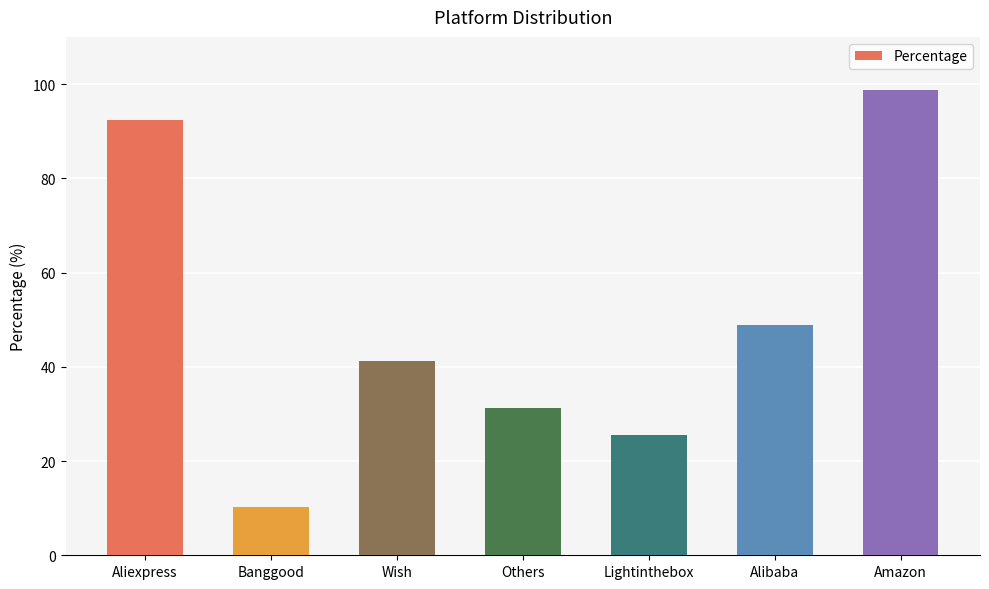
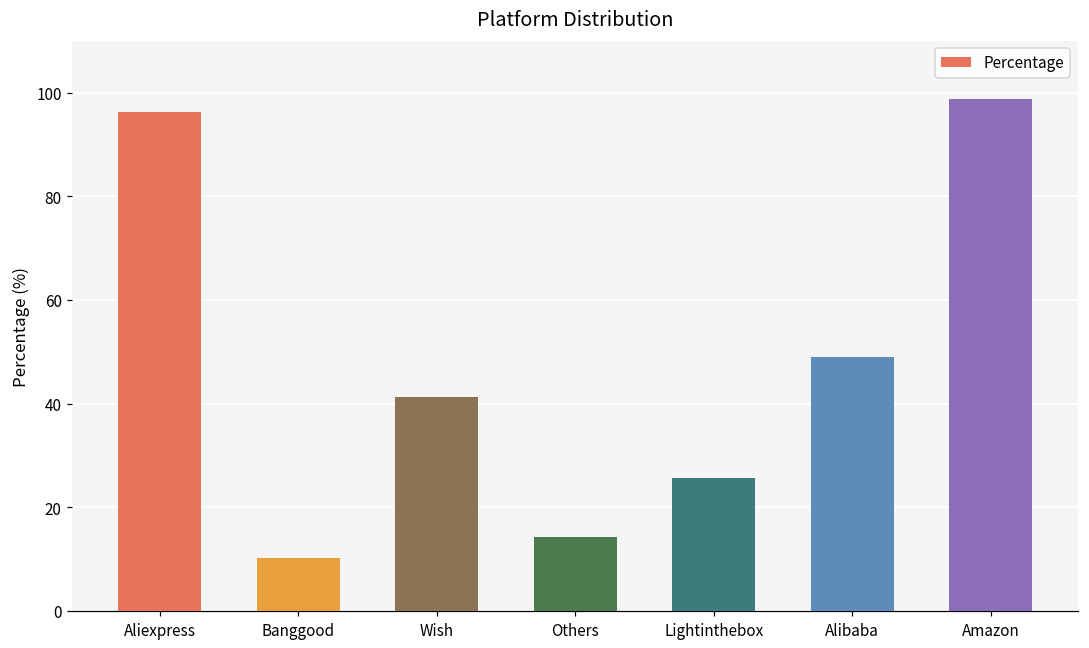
  {
-   "Aliexpress": 92,
+   "Aliexpress": 96,
    "Banggood": 10,
    "Wish": 41,
-   "Others": 31,
+   "Others": 14,
    "Lightinthebox": 26,
    "Alibaba": 49,
    "Amazon": 99
  }
